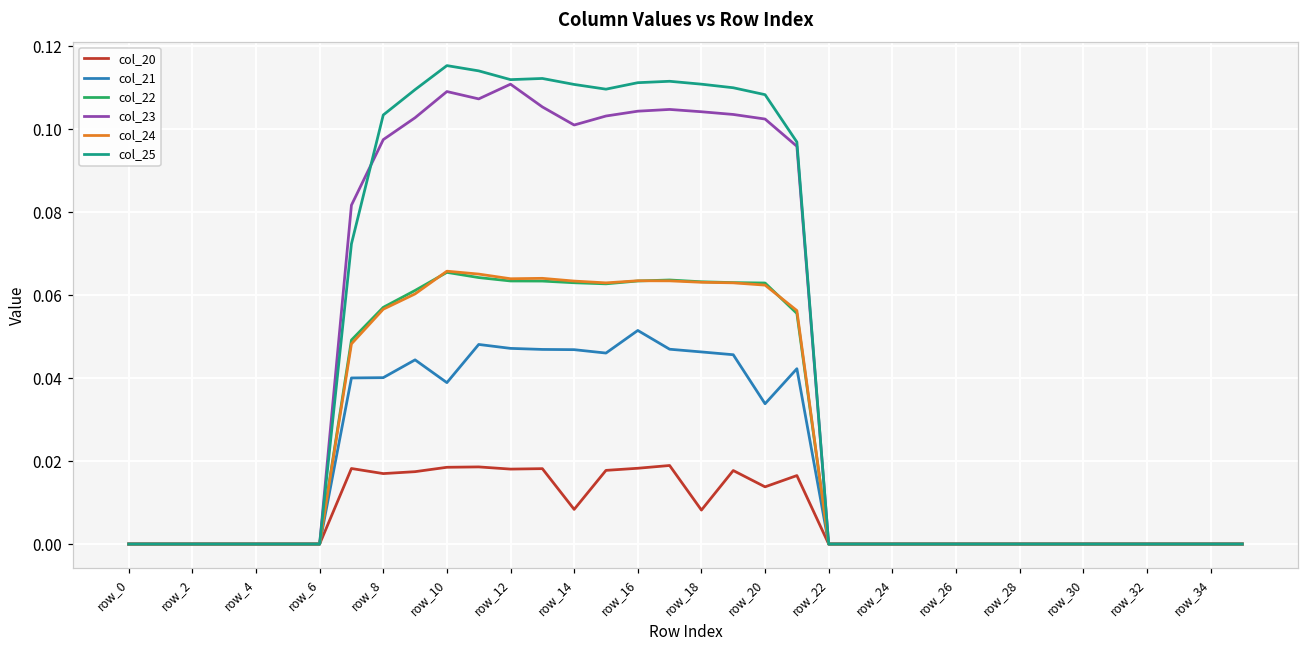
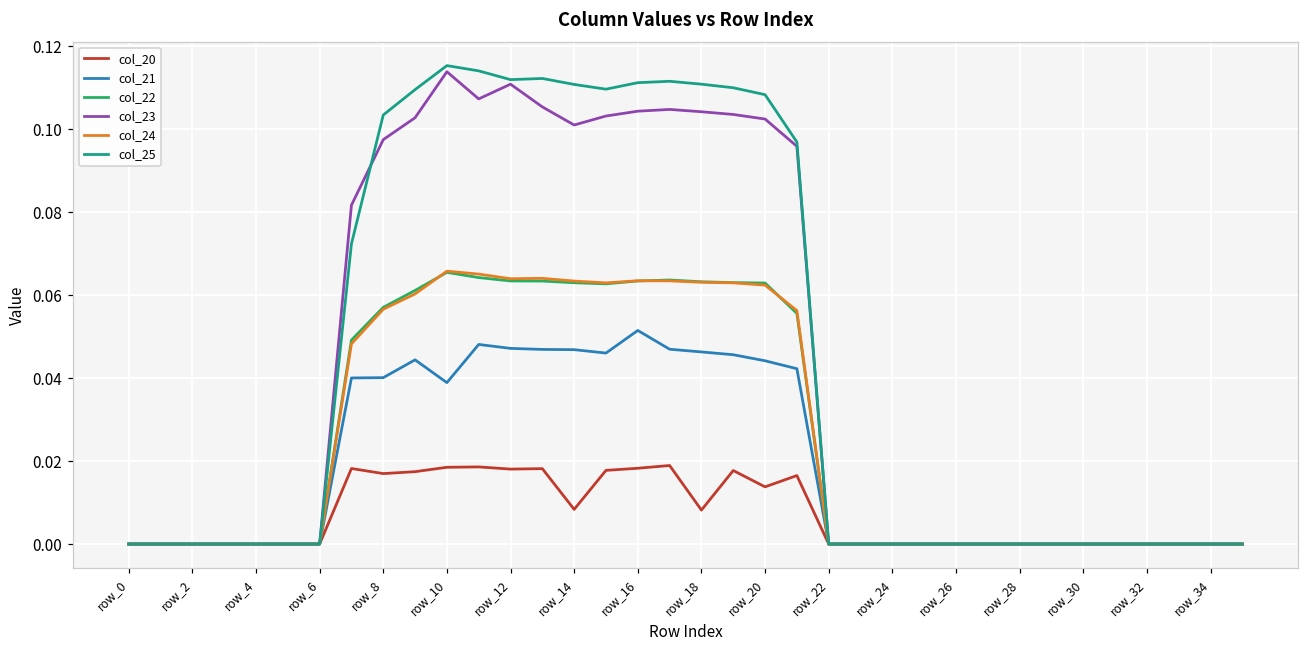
  {
    "col_20": {
      "row_8": 0.017,
      "row_10": 0.018,
      "row_12": 0.018,
      "row_14": 0.008,
      "row_16": 0.018,
      "row_18": 0.008,
      "row_20": 0.014
    },
    "col_21": {
      "row_8": 0.040,
      "row_10": 0.039,
      "row_12": 0.047,
      "row_14": 0.047,
      "row_16": 0.051,
      "row_18": 0.046,
-     "row_20": 0.034
+     "row_20": 0.044
    },
    "col_23": {
      "row_8": 0.097,
-     "row_10": 0.109,
+     "row_10": 0.114,
      "row_12": 0.111,
      "row_14": 0.101,
      "row_16": 0.104,
      "row_18": 0.104,
      "row_20": 0.102
    }
  }
